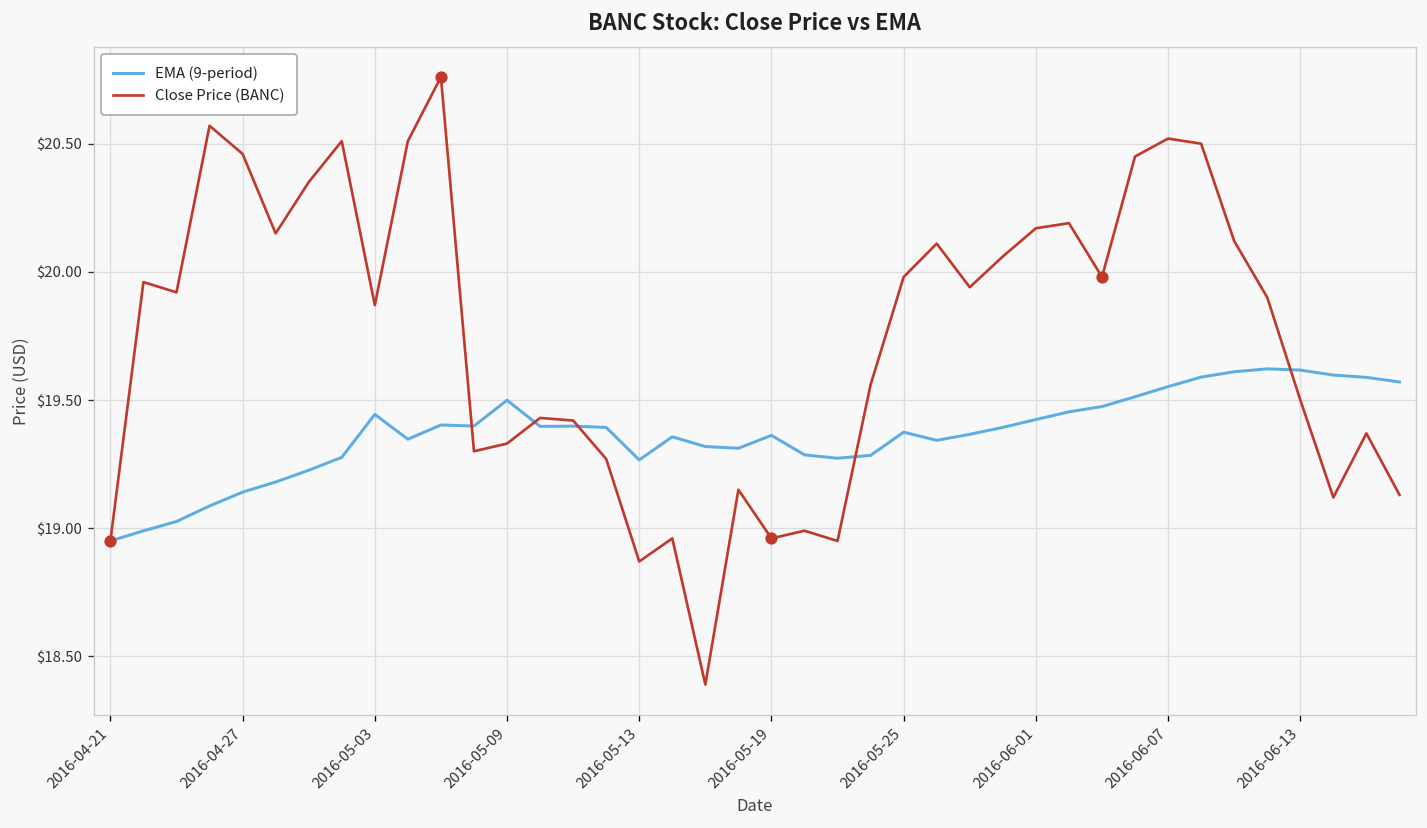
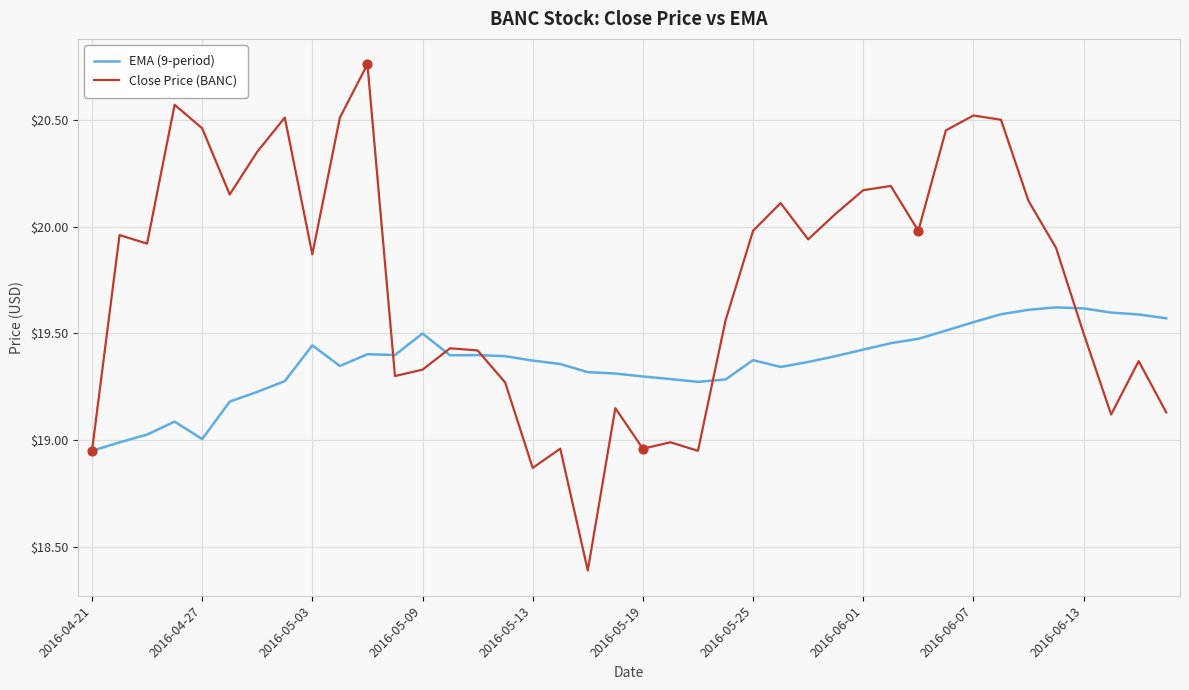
  {
    "EMA (9-period)": {
-     "2016-04-27": "$19.14",
+     "2016-04-27": "$19.01",
      "2016-05-03": "$19.44",
      "2016-05-09": "$19.50",
-     "2016-05-13": "$19.27",
-     "2016-05-19": "$19.36",
+     "2016-05-13": "$19.37",
+     "2016-05-19": "$19.30",
      "2016-05-25": "$19.37",
      "2016-06-01": "$19.42",
      "2016-06-07": "$19.55",
      "2016-06-13": "$19.62"
    }
  }
